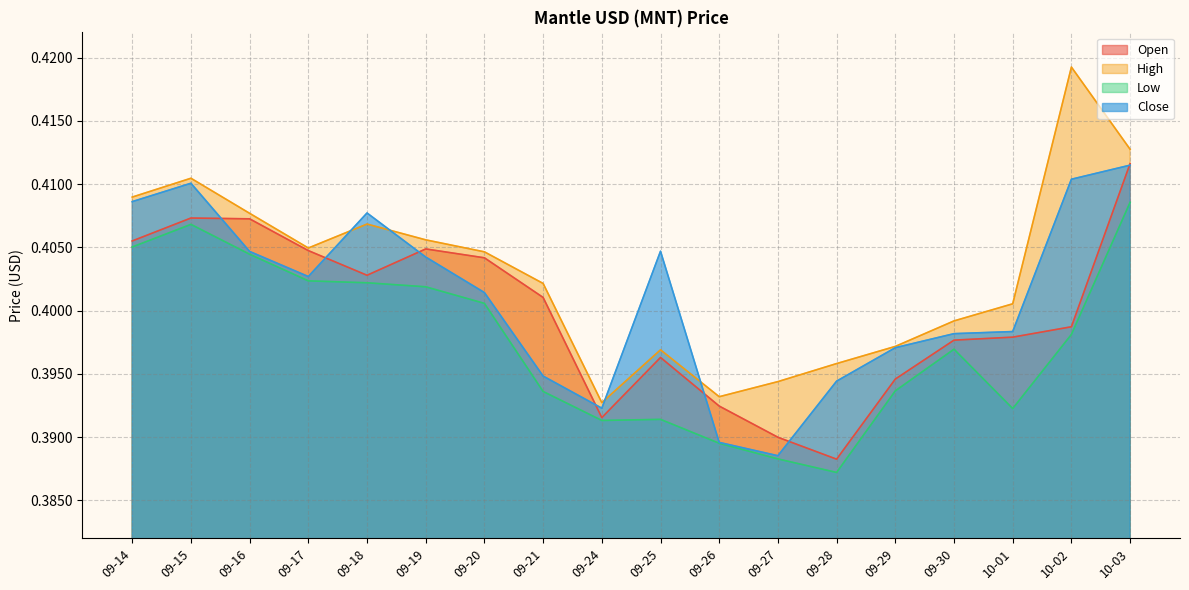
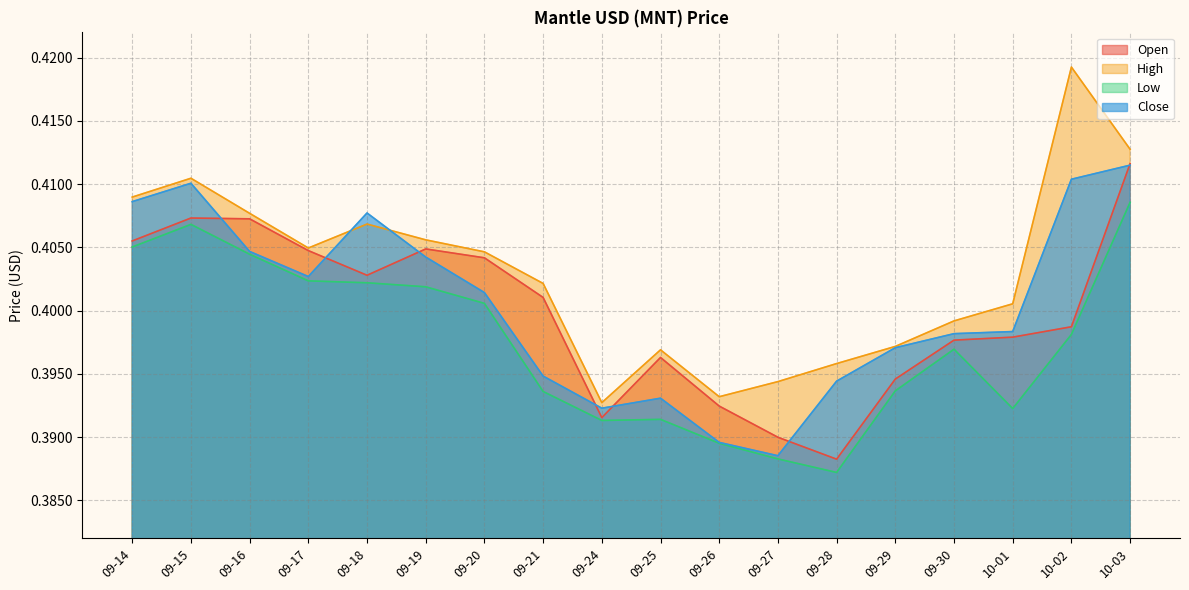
  {
    "Open": {
      "09-14": 0.4055,
      "09-15": 0.4073,
      "09-16": 0.4073,
      "09-17": 0.4047,
      "09-18": 0.4028,
      "09-19": 0.4049,
      "09-20": 0.4042,
      "09-21": 0.4010,
      "09-24": 0.3915,
      "09-25": 0.3963,
      "09-26": 0.3924,
      "09-27": 0.3900,
      "09-28": 0.3882,
      "09-29": 0.3946,
      "09-30": 0.3977,
      "10-01": 0.3979,
      "10-02": 0.3987
    },
    "High": {
      "09-14": 0.4090,
      "09-15": 0.4105,
      "09-16": 0.4077,
      "09-17": 0.4049,
      "09-18": 0.4068,
      "09-19": 0.4056,
      "09-20": 0.4046,
      "09-21": 0.4021,
      "09-24": 0.3927,
      "09-25": 0.3969,
      "09-26": 0.3932,
      "09-27": 0.3944,
      "09-28": 0.3958,
      "09-30": 0.3992,
      "10-01": 0.4005,
      "10-02": 0.4193,
      "10-03": 0.4128
    },
    "Low": {
      "09-14": 0.4050,
      "09-15": 0.4068,
      "09-16": 0.4045,
      "09-17": 0.4023,
      "09-18": 0.4022,
      "09-19": 0.4019,
      "09-20": 0.4006,
      "09-21": 0.3936,
      "09-24": 0.3913,
      "09-25": 0.3914,
      "09-27": 0.3883,
      "09-28": 0.3872,
      "09-29": 0.3937,
      "09-30": 0.3969,
      "10-01": 0.3923,
      "10-02": 0.3981,
      "10-03": 0.4086
    },
    "Close": {
      "09-14": 0.4086,
      "09-15": 0.4101,
      "09-16": 0.4047,
      "09-17": 0.4027,
      "09-18": 0.4077,
      "09-19": 0.4042,
      "09-20": 0.4014,
      "09-21": 0.3948,
      "09-24": 0.3923,
-     "09-25": 0.4047,
+     "09-25": 0.3931,
      "09-27": 0.3885,
      "09-28": 0.3944,
      "09-30": 0.3982,
      "10-01": 0.3983,
      "10-02": 0.4104
    }
  }
